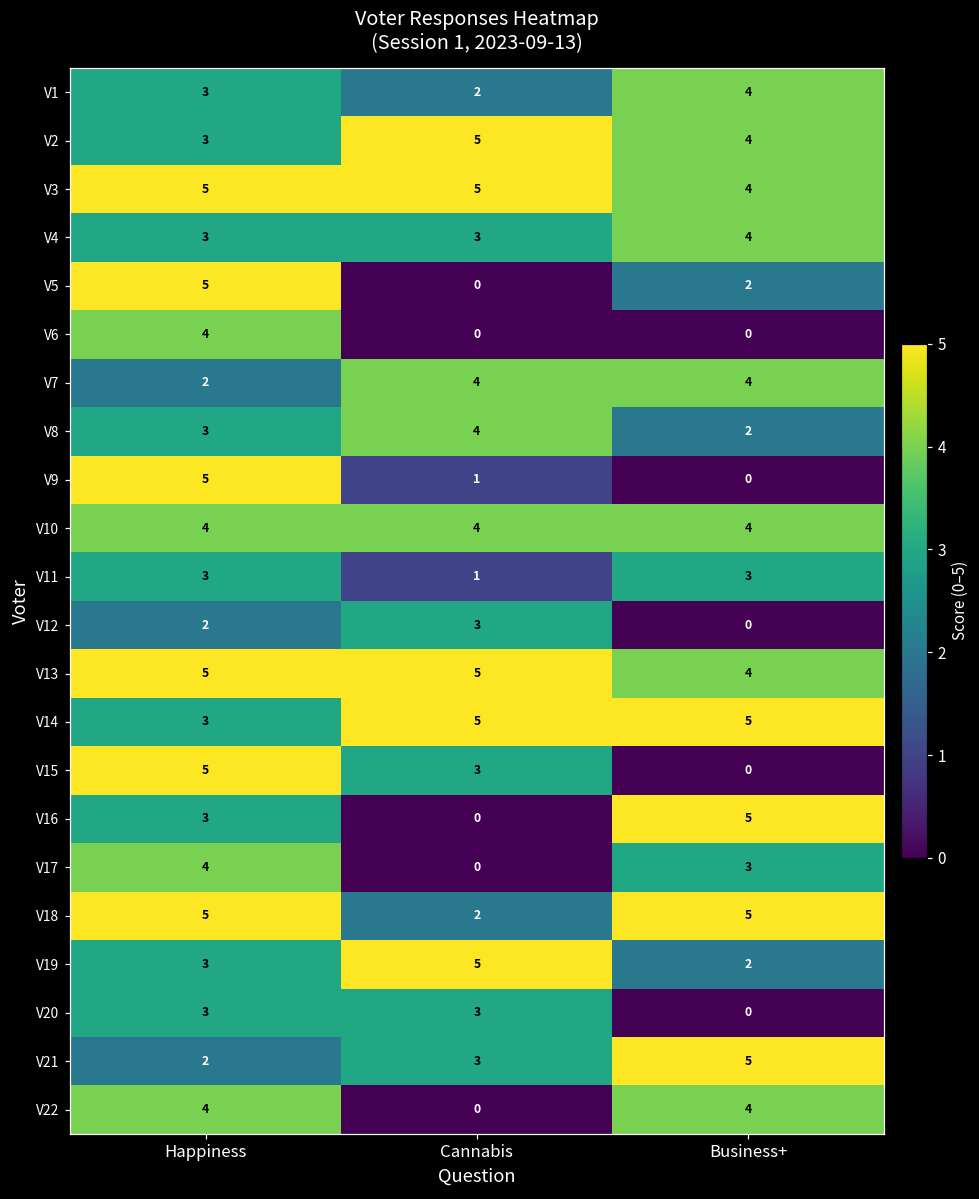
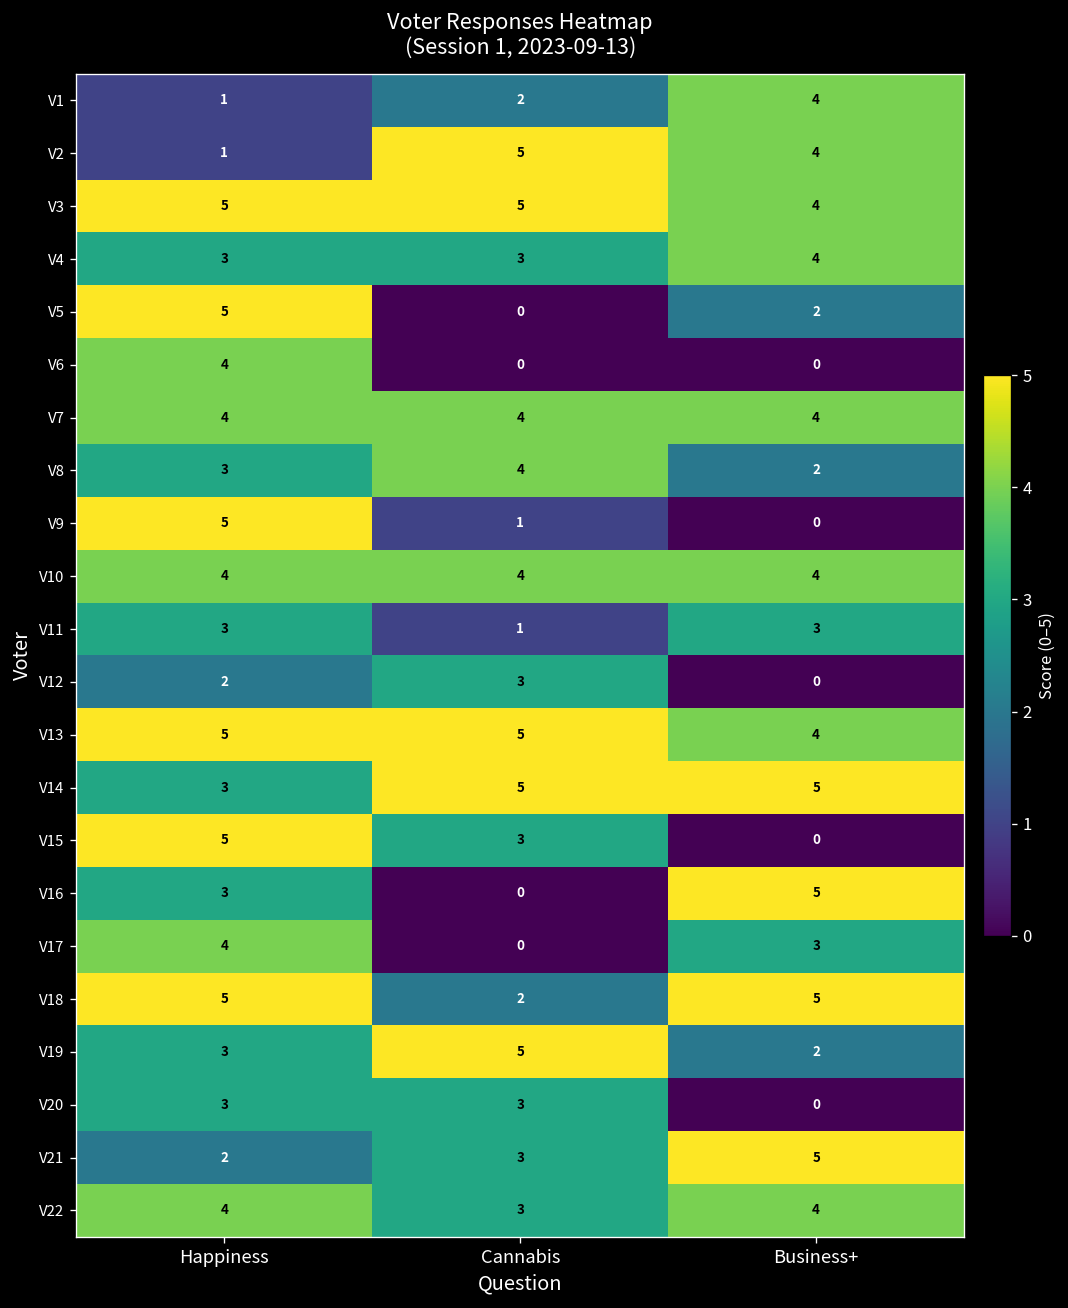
  {
    "V1": {
-     "Happiness": 3,
+     "Happiness": 1,
      "Cannabis": 2,
      "Business+": 4
    },
    "V2": {
-     "Happiness": 3,
+     "Happiness": 1,
      "Cannabis": 5,
      "Business+": 4
    },
    "V3": {
      "Happiness": 5,
      "Cannabis": 5,
      "Business+": 4
    },
    "V4": {
      "Happiness": 3,
      "Cannabis": 3,
      "Business+": 4
    },
    "V5": {
      "Happiness": 5,
      "Cannabis": 0,
      "Business+": 2
    },
    "V6": {
      "Happiness": 4,
      "Cannabis": 0,
      "Business+": 0
    },
    "V7": {
-     "Happiness": 2,
+     "Happiness": 4,
      "Cannabis": 4,
      "Business+": 4
    },
    "V8": {
      "Happiness": 3,
      "Cannabis": 4,
      "Business+": 2
    },
    "V9": {
      "Happiness": 5,
      "Cannabis": 1,
      "Business+": 0
    },
    "V10": {
      "Happiness": 4,
      "Cannabis": 4,
      "Business+": 4
    },
    "V11": {
      "Happiness": 3,
      "Cannabis": 1,
      "Business+": 3
    },
    "V12": {
      "Happiness": 2,
      "Cannabis": 3,
      "Business+": 0
    },
    "V13": {
      "Happiness": 5,
      "Cannabis": 5,
      "Business+": 4
    },
    "V14": {
      "Happiness": 3,
      "Cannabis": 5,
      "Business+": 5
    },
    "V15": {
      "Happiness": 5,
      "Cannabis": 3,
      "Business+": 0
    },
    "V16": {
      "Happiness": 3,
      "Cannabis": 0,
      "Business+": 5
    },
    "V17": {
      "Happiness": 4,
      "Cannabis": 0,
      "Business+": 3
    },
    "V18": {
      "Happiness": 5,
      "Cannabis": 2,
      "Business+": 5
    },
    "V19": {
      "Happiness": 3,
      "Cannabis": 5,
      "Business+": 2
    },
    "V20": {
      "Happiness": 3,
      "Cannabis": 3,
      "Business+": 0
    },
    "V21": {
      "Happiness": 2,
      "Cannabis": 3,
      "Business+": 5
    },
    "V22": {
      "Happiness": 4,
-     "Cannabis": 0,
+     "Cannabis": 3,
      "Business+": 4
    }
  }
